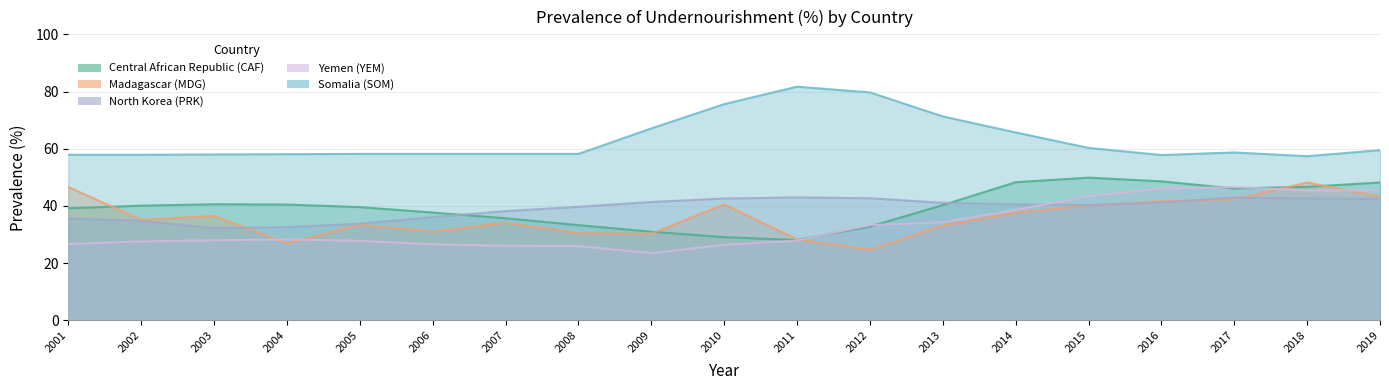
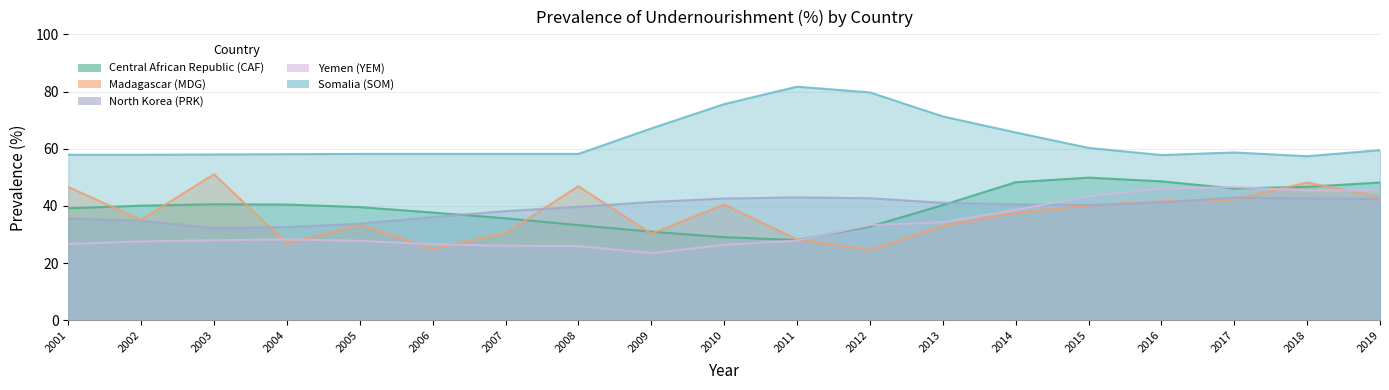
  {
    "Madagascar (MDG)": {
      "2001": 47,
-     "2003": 37,
+     "2003": 51,
      "2004": 27,
-     "2006": 31,
-     "2007": 34,
-     "2008": 30,
+     "2006": 25,
+     "2007": 31,
+     "2008": 47,
      "2010": 41,
      "2012": 25,
      "2013": 33,
      "2014": 38,
      "2018": 48
    }
  }
